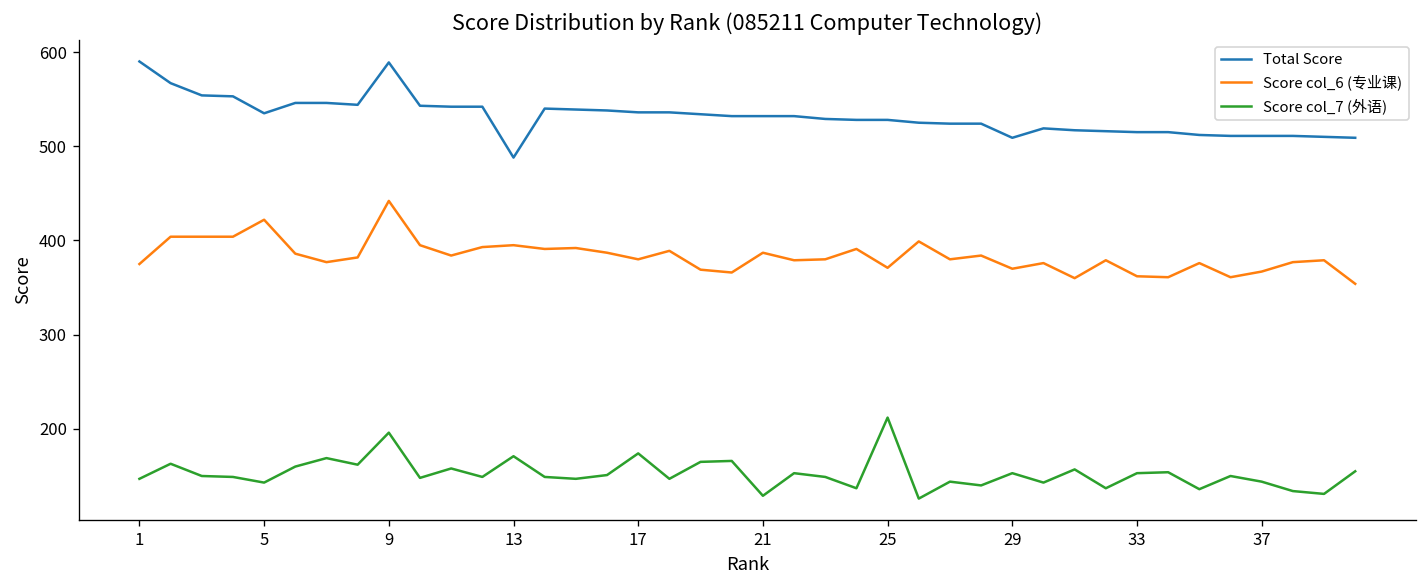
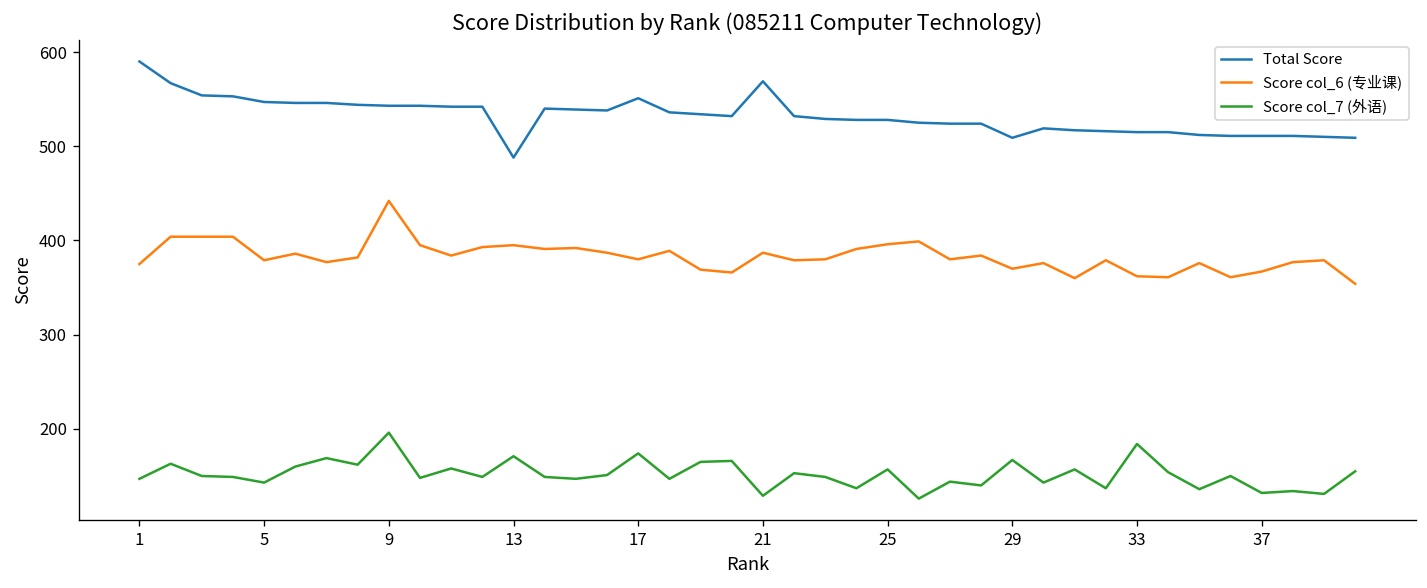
  {
    "Total Score": {
      "1": 590,
-     "5": 540,
-     "9": 590,
+     "5": 550,
+     "9": 540,
      "13": 490,
-     "17": 540,
-     "21": 530,
+     "17": 550,
+     "21": 570,
      "25": 530,
      "29": 510,
      "33": 520,
      "37": 510
    },
    "Score col_6 (专业课)": {
      "1": 380,
-     "5": 420,
+     "5": 380,
      "9": 440,
      "13": 400,
      "17": 380,
      "21": 390,
-     "25": 370,
+     "25": 400,
      "29": 370,
      "33": 360,
      "37": 370
    },
    "Score col_7 (外语)": {
      "1": 150,
      "5": 140,
      "9": 200,
      "13": 170,
      "17": 170,
      "21": 130,
-     "25": 210,
-     "29": 150,
-     "33": 150,
-     "37": 140
+     "25": 160,
+     "29": 170,
+     "33": 180,
+     "37": 130
    }
  }
